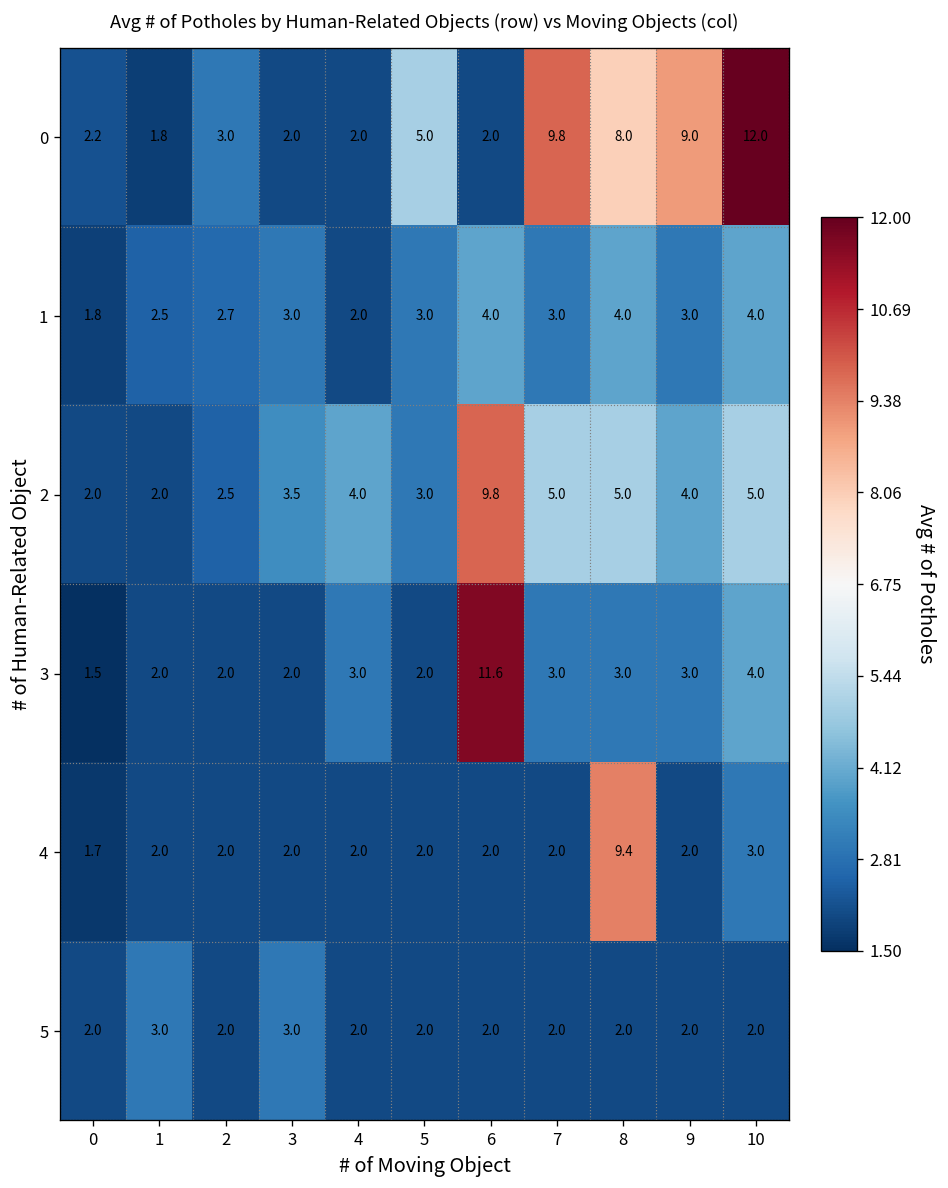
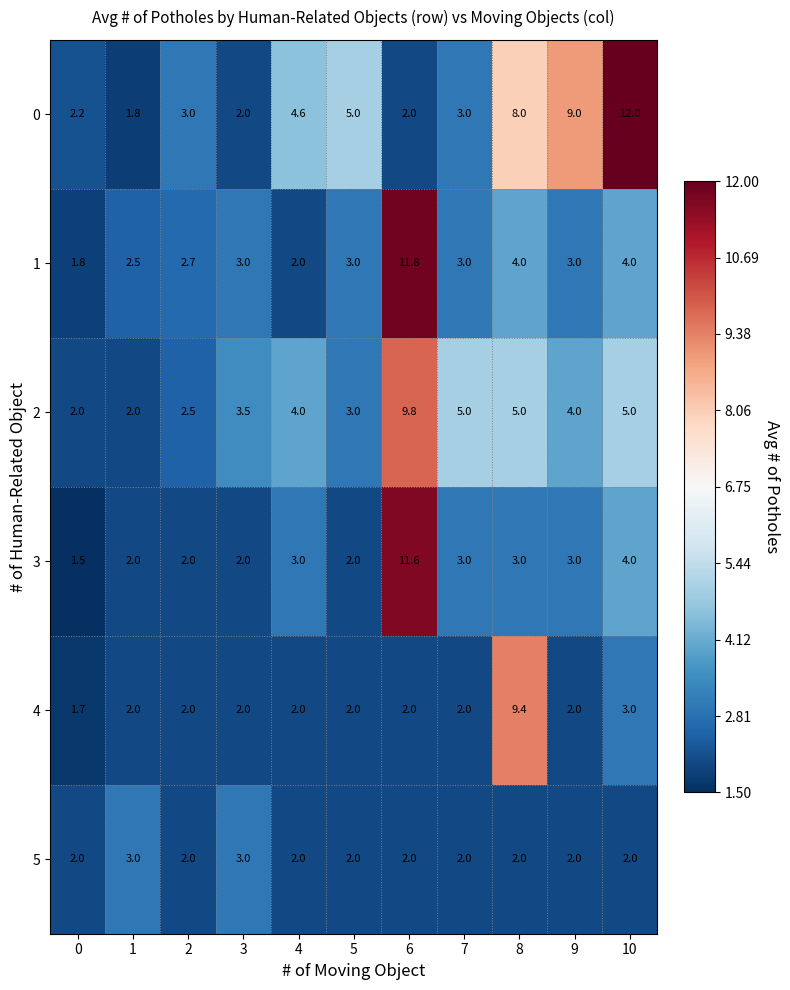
  {
    "0": {
      "0": 2.2,
      "1": 1.8,
      "2": 3.0,
      "3": 2.0,
-     "4": 2.0,
+     "4": 4.6,
      "5": 5.0,
      "6": 2.0,
-     "7": 9.8,
+     "7": 3.0,
      "8": 8.0,
      "9": 9.0,
      "10": 12.0
    },
    "1": {
      "0": 1.8,
      "1": 2.5,
      "2": 2.7,
      "3": 3.0,
      "4": 2.0,
      "5": 3.0,
-     "6": 4.0,
+     "6": 11.8,
      "7": 3.0,
      "8": 4.0,
      "9": 3.0,
      "10": 4.0
    },
    "2": {
      "0": 2.0,
      "1": 2.0,
      "2": 2.5,
      "3": 3.5,
      "4": 4.0,
      "5": 3.0,
      "6": 9.8,
      "7": 5.0,
      "8": 5.0,
      "9": 4.0,
      "10": 5.0
    },
    "3": {
      "0": 1.5,
      "1": 2.0,
      "2": 2.0,
      "3": 2.0,
      "4": 3.0,
      "5": 2.0,
      "6": 11.6,
      "7": 3.0,
      "8": 3.0,
      "9": 3.0,
      "10": 4.0
    },
    "4": {
      "0": 1.7,
      "1": 2.0,
      "2": 2.0,
      "3": 2.0,
      "4": 2.0,
      "5": 2.0,
      "6": 2.0,
      "7": 2.0,
      "8": 9.4,
      "9": 2.0,
      "10": 3.0
    },
    "5": {
      "0": 2.0,
      "1": 3.0,
      "2": 2.0,
      "3": 3.0,
      "4": 2.0,
      "5": 2.0,
      "6": 2.0,
      "7": 2.0,
      "8": 2.0,
      "9": 2.0,
      "10": 2.0
    }
  }
